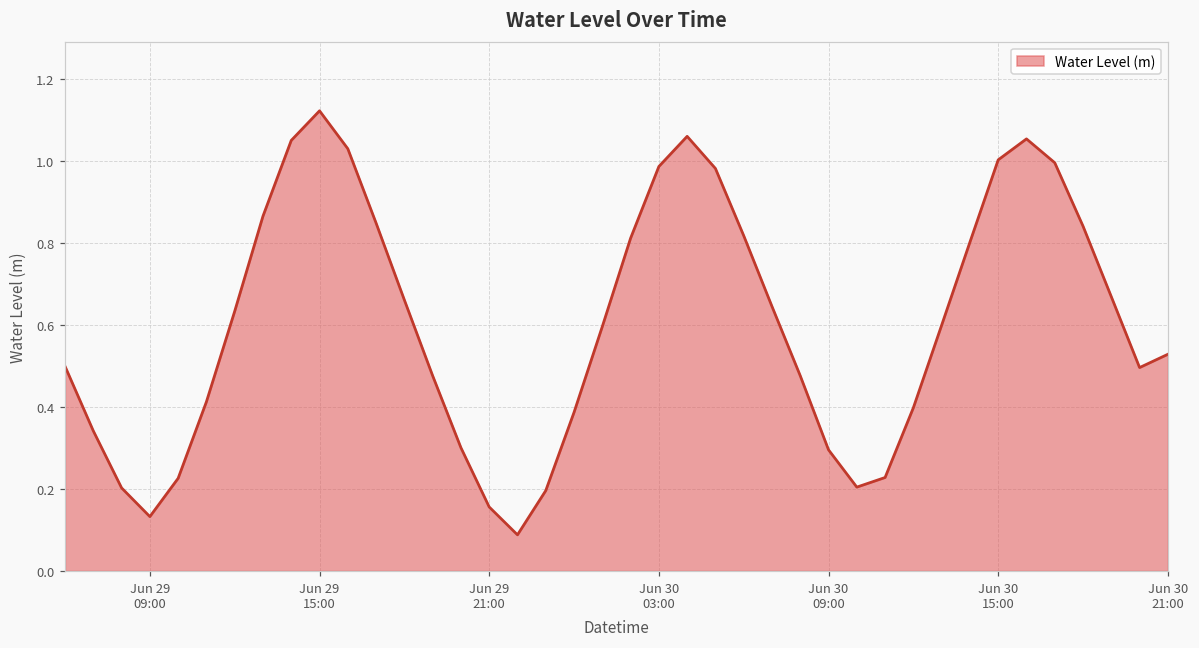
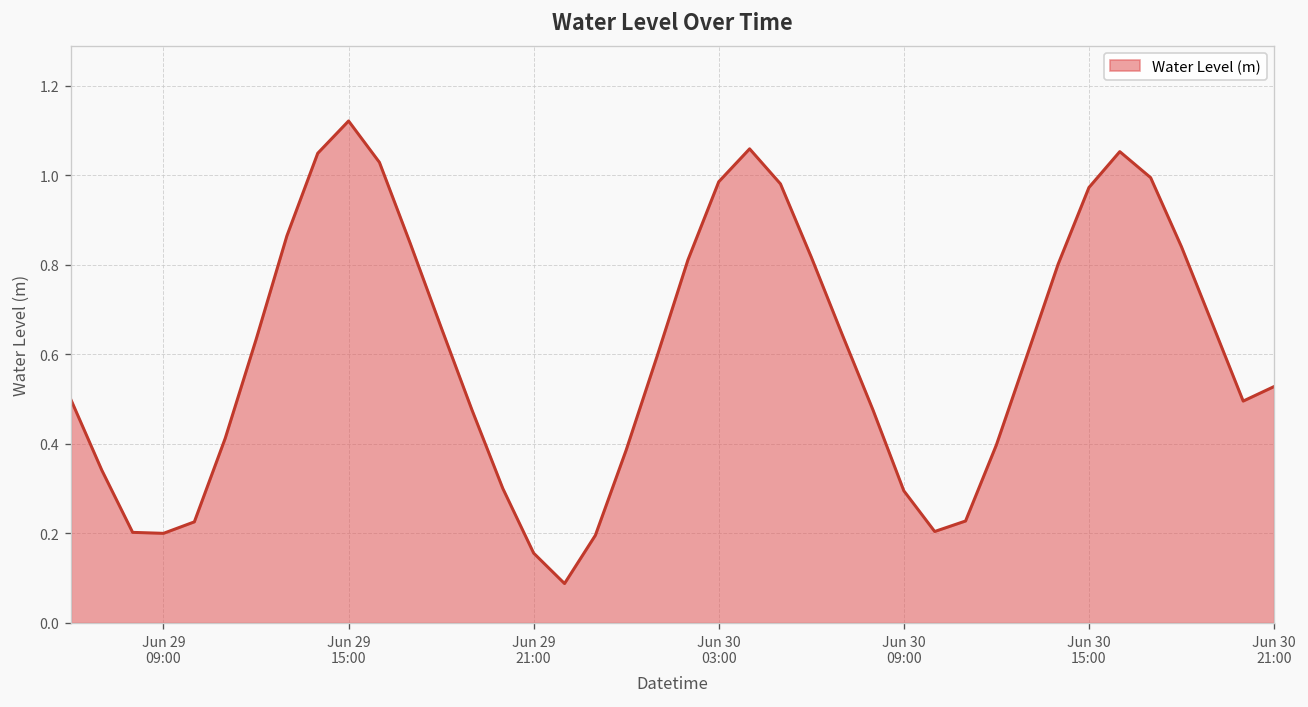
  {
-   "Jun 29 09:00": 0.13,
+   "Jun 29 09:00": 0.20,
    "Jun 29 15:00": 1.12,
    "Jun 29 21:00": 0.16,
    "Jun 30 03:00": 0.99,
    "Jun 30 09:00": 0.30,
-   "Jun 30 15:00": 1.00,
+   "Jun 30 15:00": 0.97,
    "Jun 30 21:00": 0.53
  }
